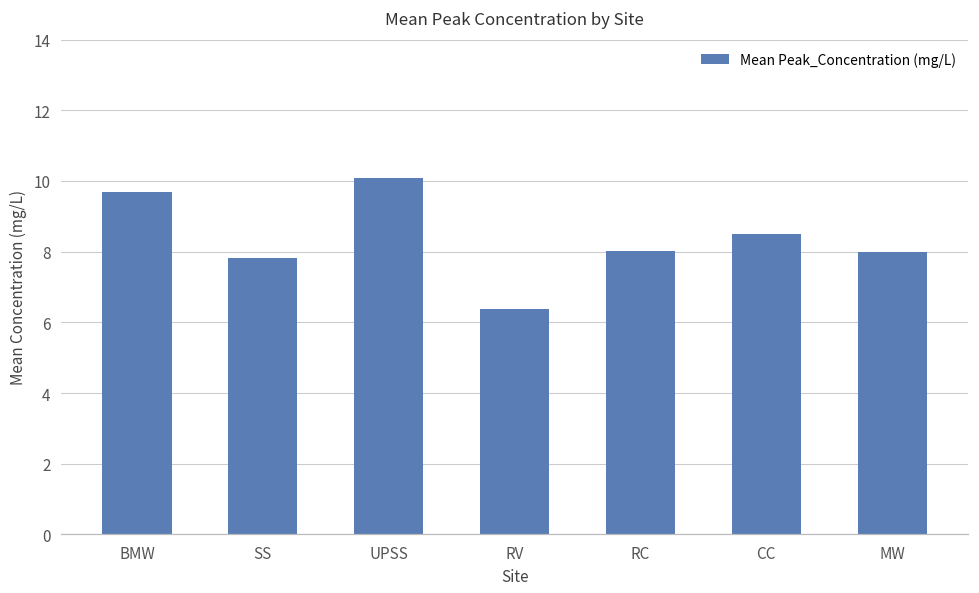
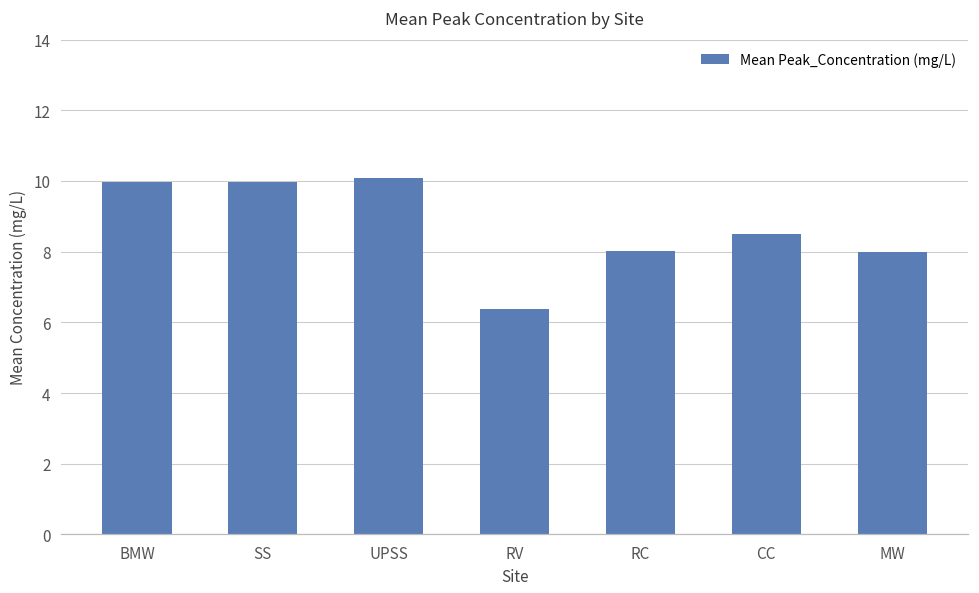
  {
-   "BMW": 9.7,
-   "SS": 7.8,
+   "BMW": 10.0,
+   "SS": 10.0,
    "UPSS": 10.1,
    "RV": 6.4,
    "RC": 8.0,
    "CC": 8.5,
    "MW": 8.0
  }
